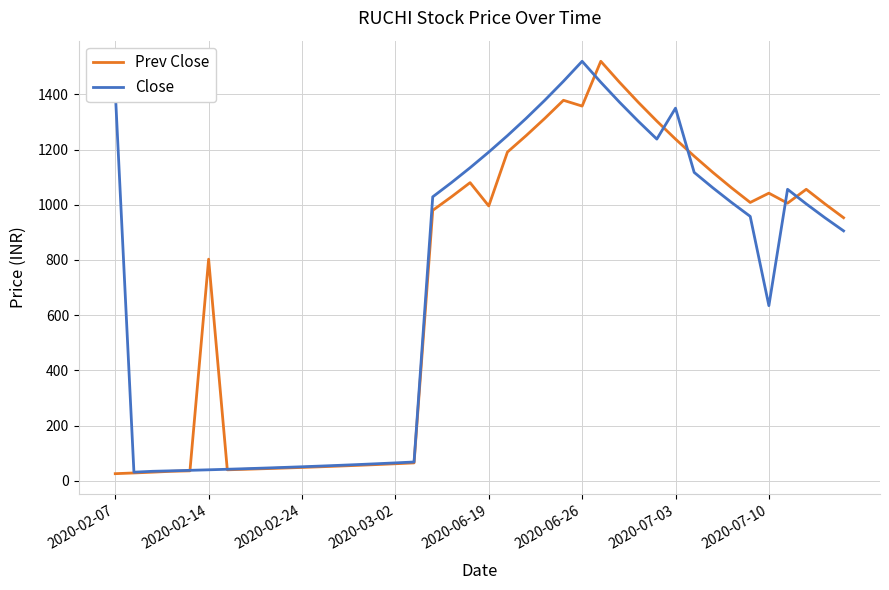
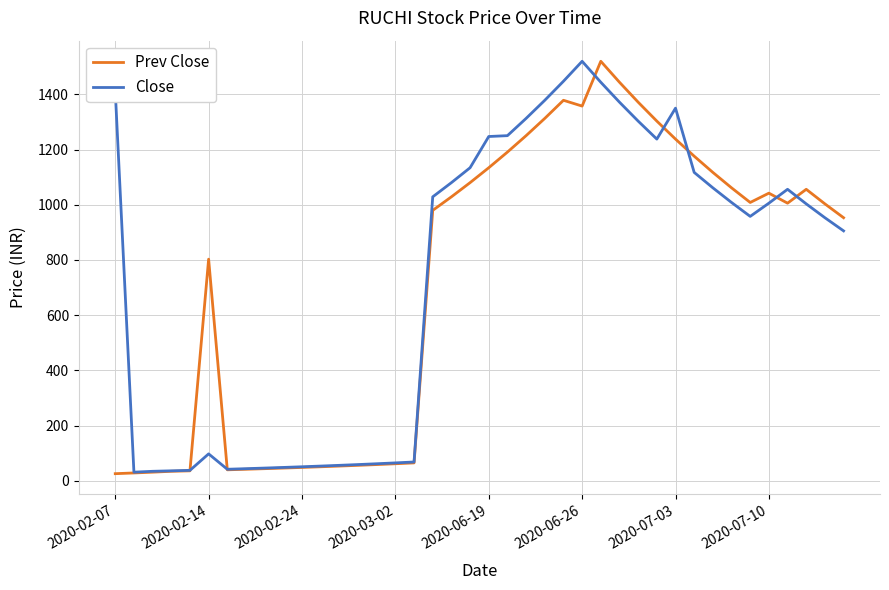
  {
    "Prev Close": {
      "2020-02-07": 30,
      "2020-02-14": 800,
-     "2020-06-19": 1000,
+     "2020-06-19": 1130,
      "2020-06-26": 1360,
      "2020-07-03": 1240,
      "2020-07-10": 1040
    },
    "Close": {
-     "2020-02-14": 40,
-     "2020-06-19": 1190,
+     "2020-02-14": 100,
+     "2020-06-19": 1250,
      "2020-06-26": 1520,
      "2020-07-03": 1350,
-     "2020-07-10": 630
+     "2020-07-10": 1010
    }
  }
